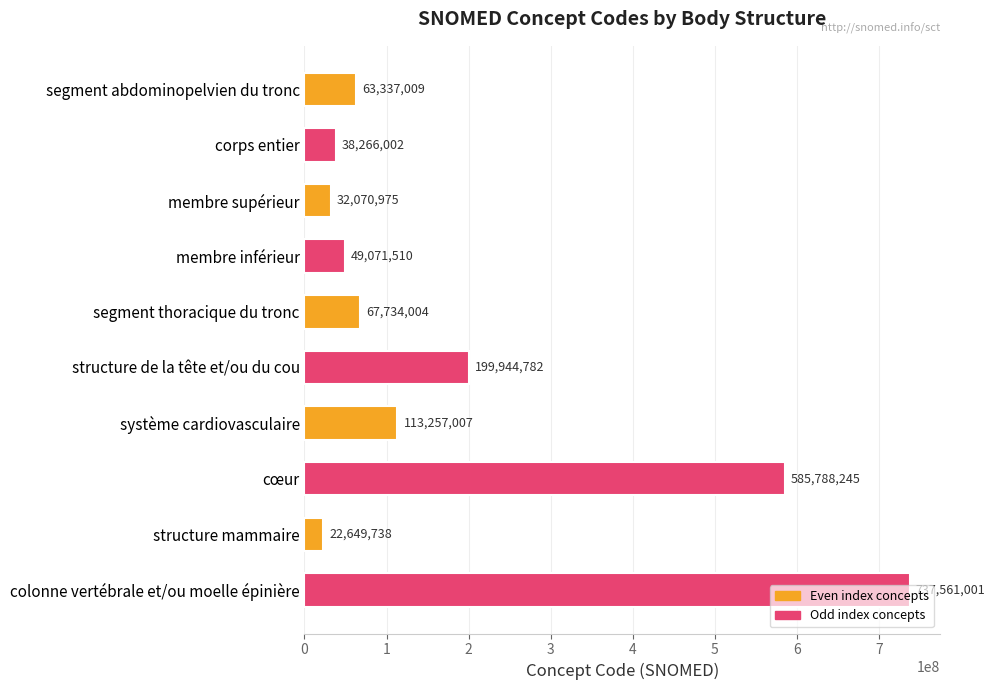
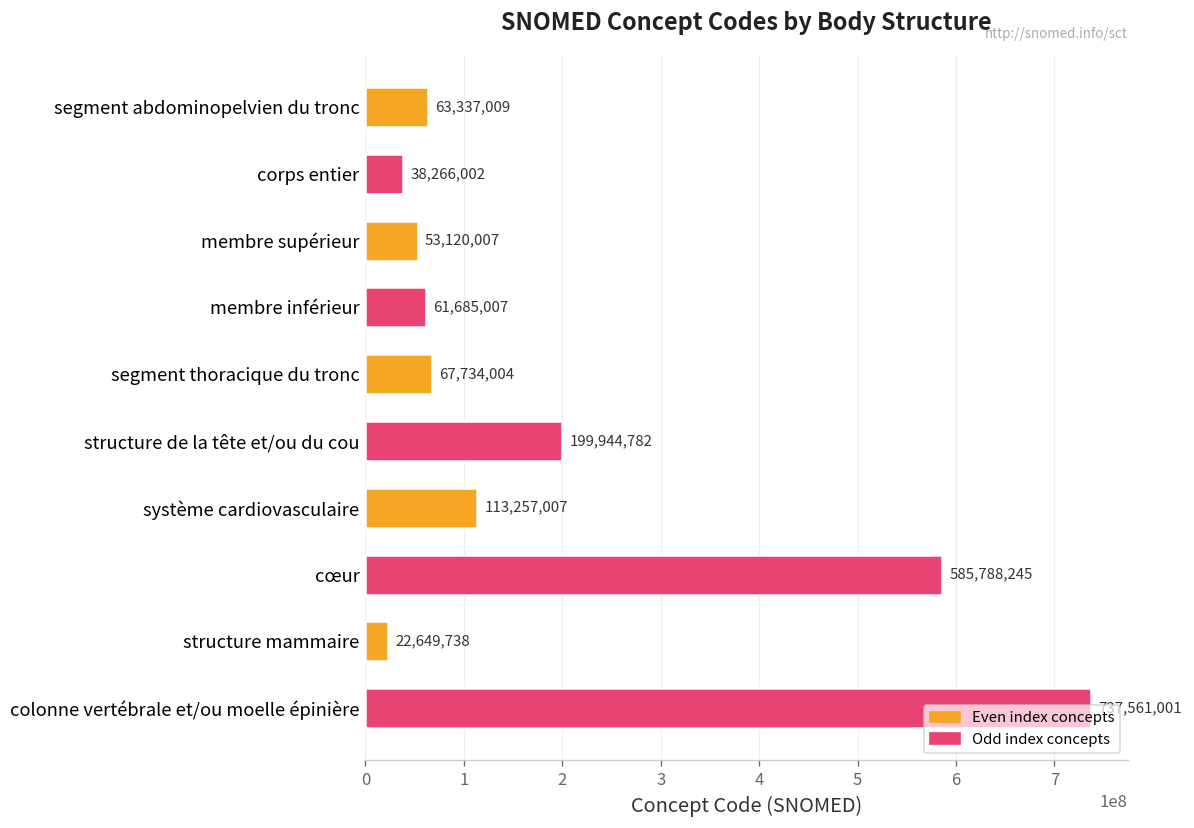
  {
    "segment abdominopelvien du tronc": "63,337,009",
    "corps entier": "38,266,002",
-   "membre supérieur": "32,070,975",
-   "membre inférieur": "49,071,510",
+   "membre supérieur": "53,120,007",
+   "membre inférieur": "61,685,007",
    "segment thoracique du tronc": "67,734,004",
    "structure de la tête et/ou du cou": "199,944,782",
    "système cardiovasculaire": "113,257,007",
    "cœur": "585,788,245",
    "structure mammaire": "22,649,738"
  }
